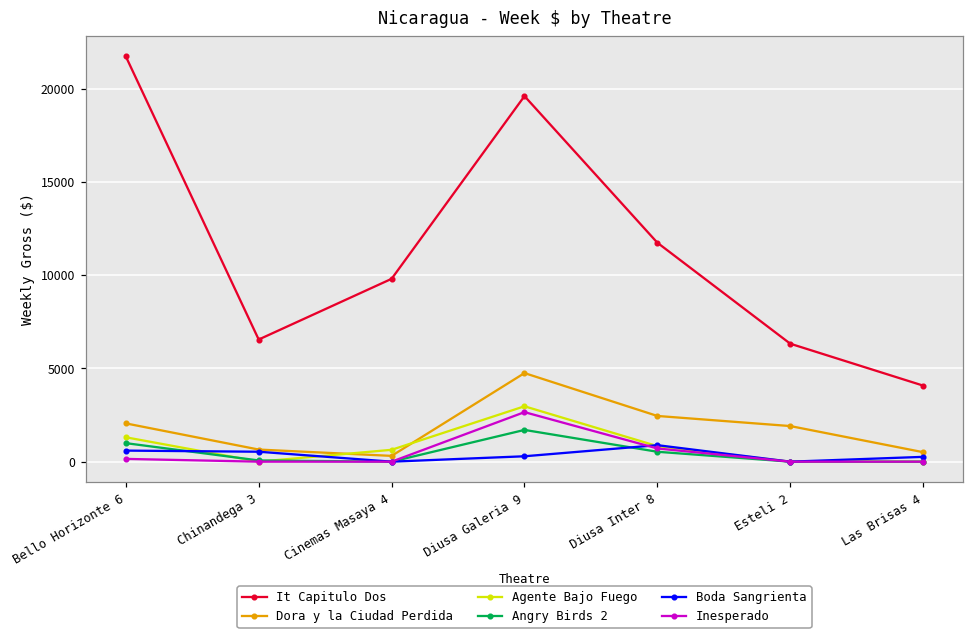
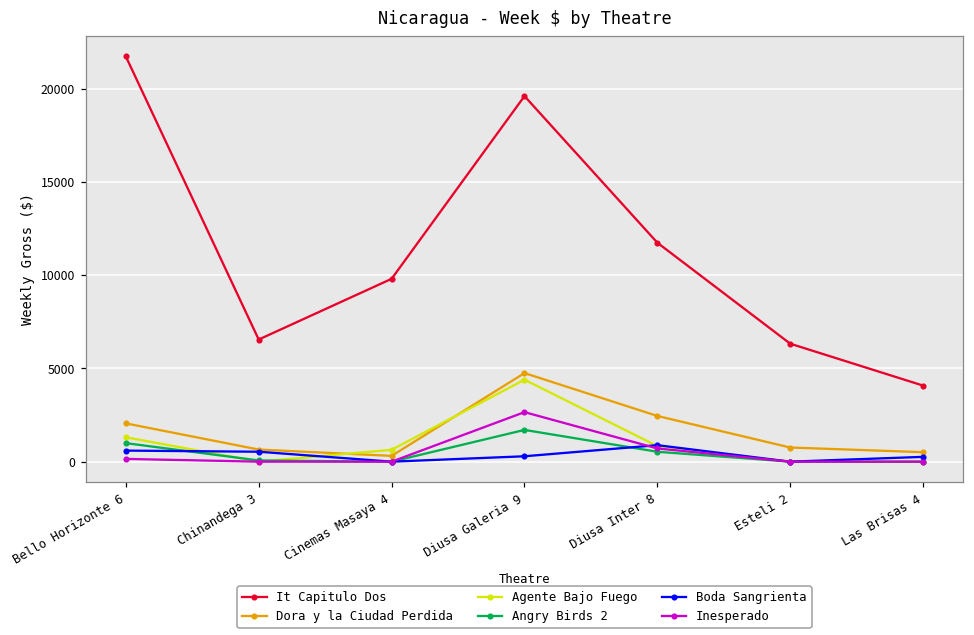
  {
    "It Capitulo Dos": {
      "Bello Horizonte 6": 21700,
      "Chinandega 3": 6500,
      "Cinemas Masaya 4": 9800,
      "Diusa Galeria 9": 19600,
      "Diusa Inter 8": 11700,
      "Esteli 2": 6300,
      "Las Brisas 4": 4100
    },
    "Dora y la Ciudad Perdida": {
      "Bello Horizonte 6": 2100,
      "Cinemas Masaya 4": 300,
      "Diusa Galeria 9": 4800,
      "Diusa Inter 8": 2500,
-     "Esteli 2": 1900,
+     "Esteli 2": 800,
      "Las Brisas 4": 500
    },
    "Agente Bajo Fuego": {
      "Bello Horizonte 6": 1300,
      "Cinemas Masaya 4": 600,
-     "Diusa Galeria 9": 3000
+     "Diusa Galeria 9": 4400
    },
    "Angry Birds 2": {
      "Bello Horizonte 6": 1000,
      "Diusa Galeria 9": 1700,
      "Diusa Inter 8": 500
    },
    "Boda Sangrienta": {
      "Bello Horizonte 6": 600,
      "Diusa Galeria 9": 300,
      "Las Brisas 4": 300
    },
    "Inesperado": {
      "Bello Horizonte 6": 100,
      "Diusa Galeria 9": 2700
    }
  }
